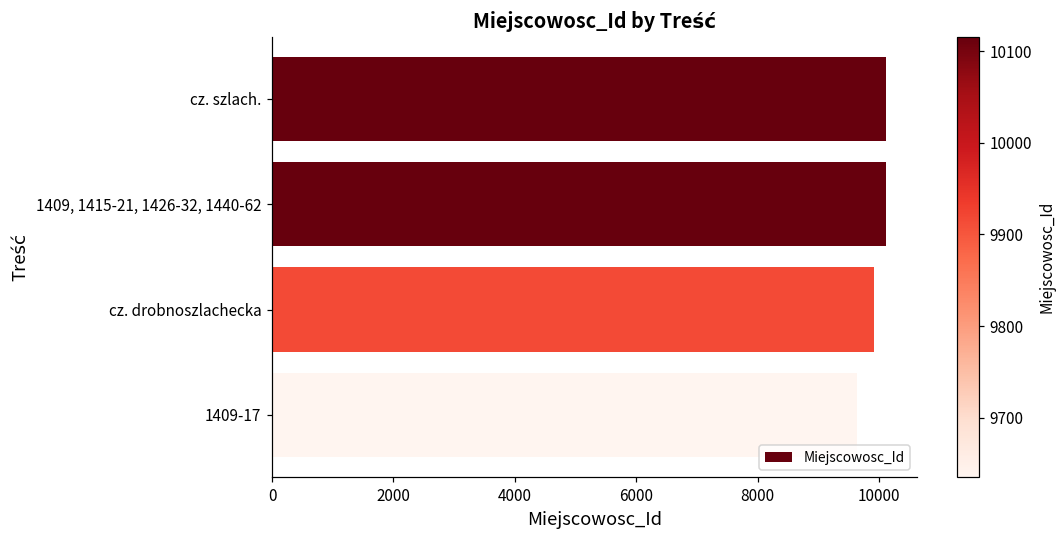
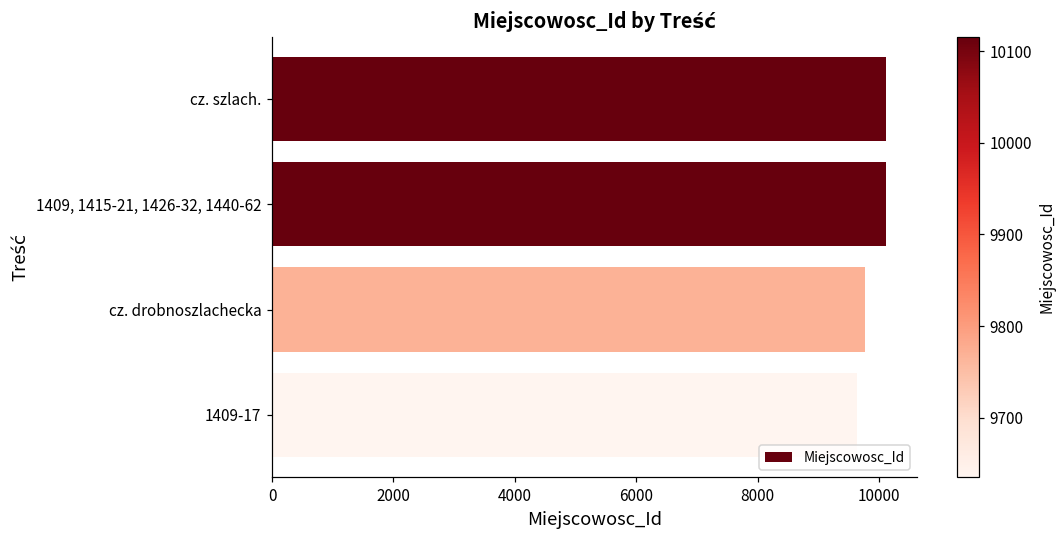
  {
    "cz. szlach.": 10100,
    "1409, 1415-21, 1426-32, 1440-62": 10100,
-   "cz. drobnoszlachecka": 9900,
+   "cz. drobnoszlachecka": 9800,
    "1409-17": 9600
  }
